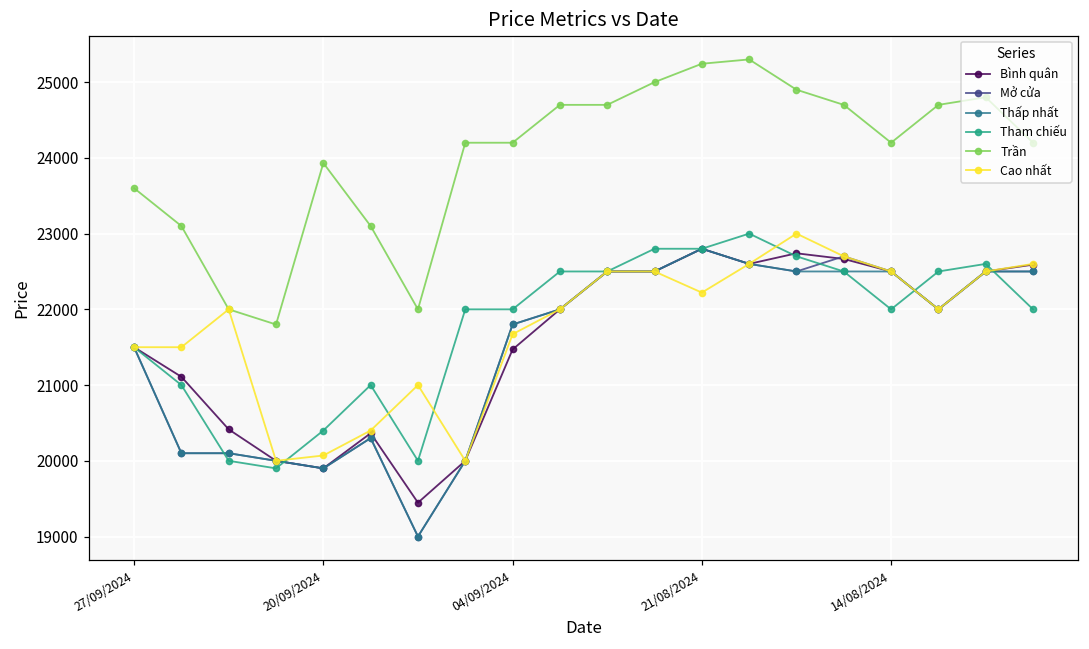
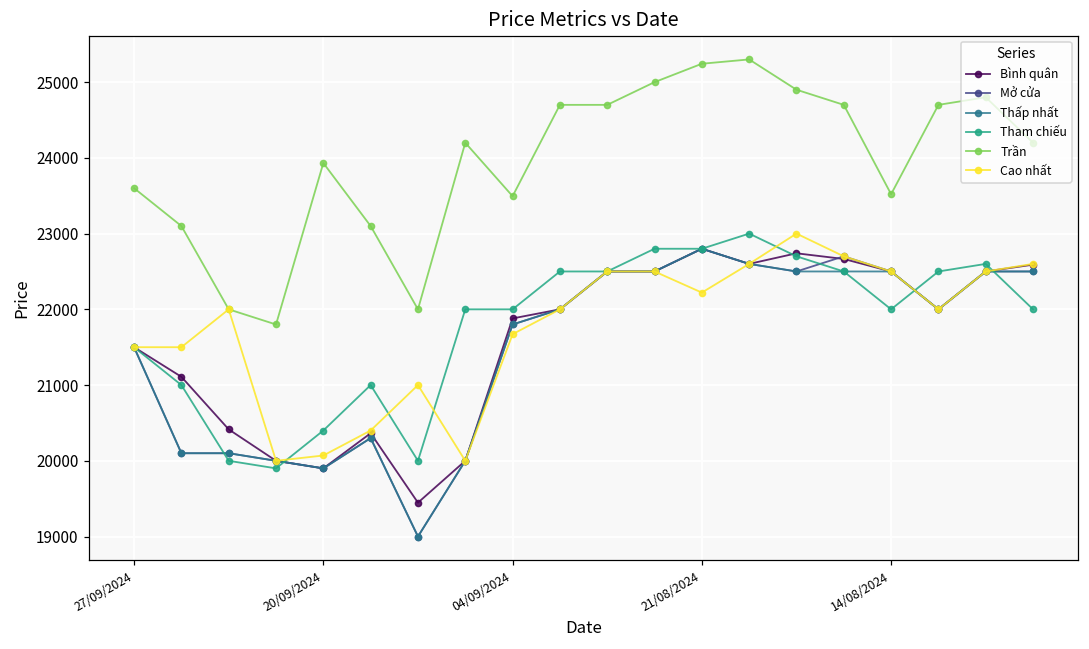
  {
    "Bình quân": {
-     "04/09/2024": 21500
+     "04/09/2024": 21900
    },
    "Trần": {
      "27/09/2024": 23600,
      "20/09/2024": 23900,
-     "04/09/2024": 24200,
+     "04/09/2024": 23500,
      "21/08/2024": 25200,
-     "14/08/2024": 24200
+     "14/08/2024": 23500
    },
    "Cao nhất": {
      "20/09/2024": 20100,
      "04/09/2024": 21700,
      "21/08/2024": 22200
    }
  }
